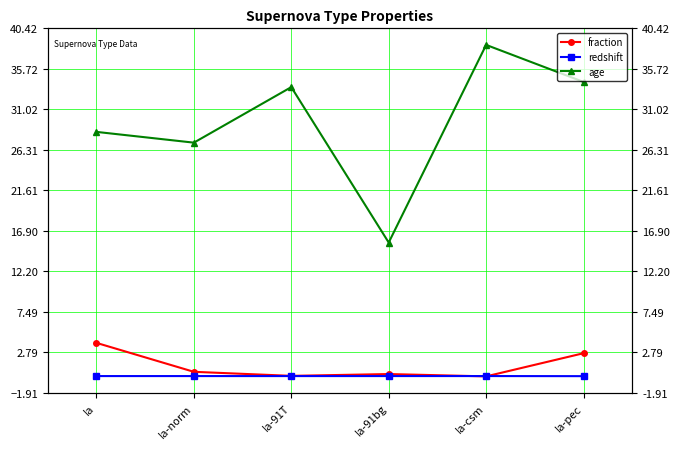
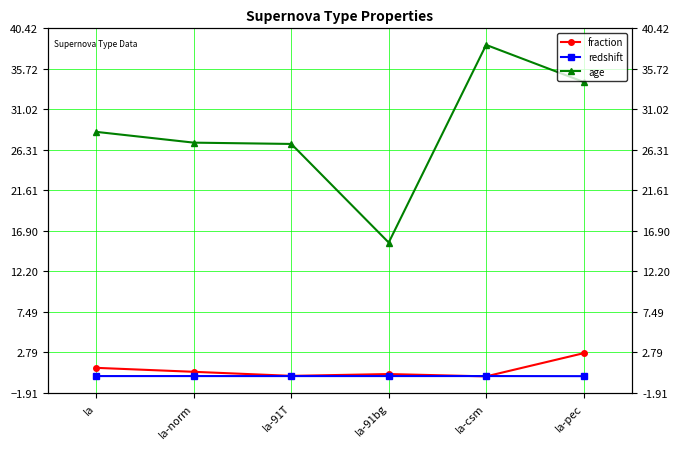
  {
    "fraction": {
-     "Ia": 4,
+     "Ia": 1,
      "Ia-norm": 1,
      "Ia-pec": 3
    },
    "redshift": {
      "Ia": 0,
      "Ia-norm": 0,
      "Ia-pec": 0
    },
    "age": {
      "Ia": 28,
      "Ia-norm": 27,
-     "Ia-91T": 34,
+     "Ia-91T": 27,
      "Ia-91bg": 16,
      "Ia-csm": 39,
      "Ia-pec": 34
    }
  }
